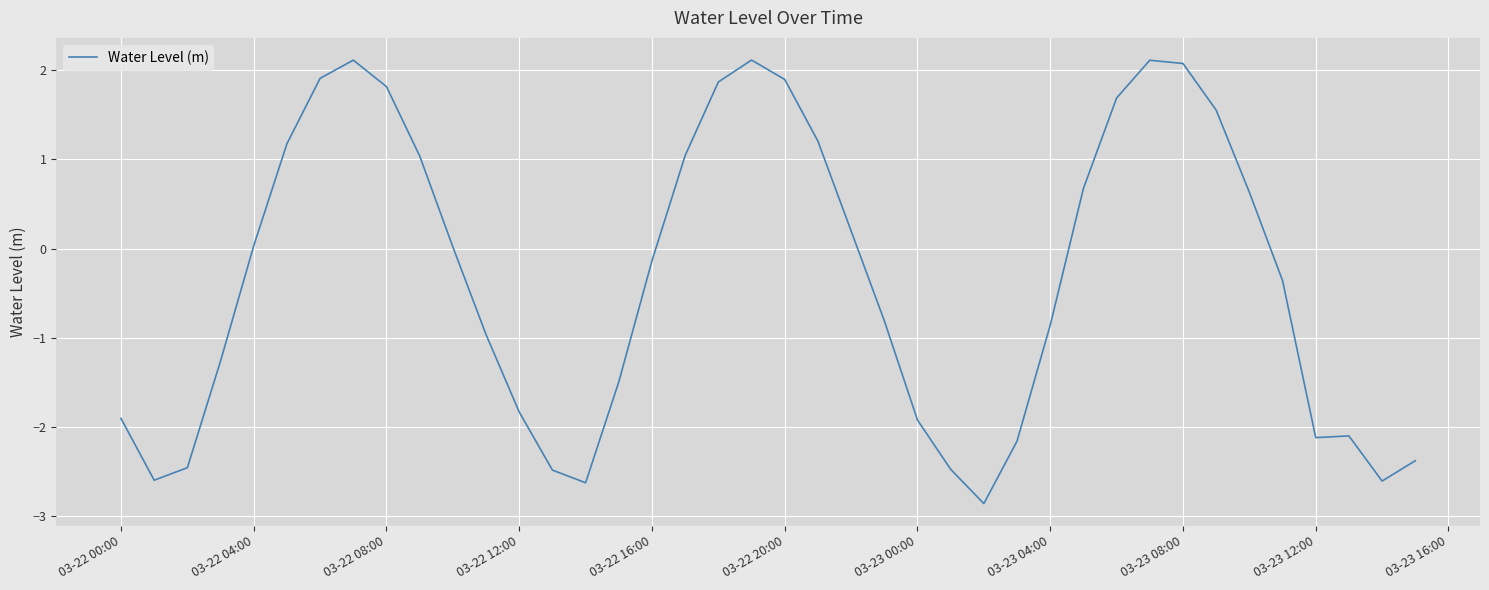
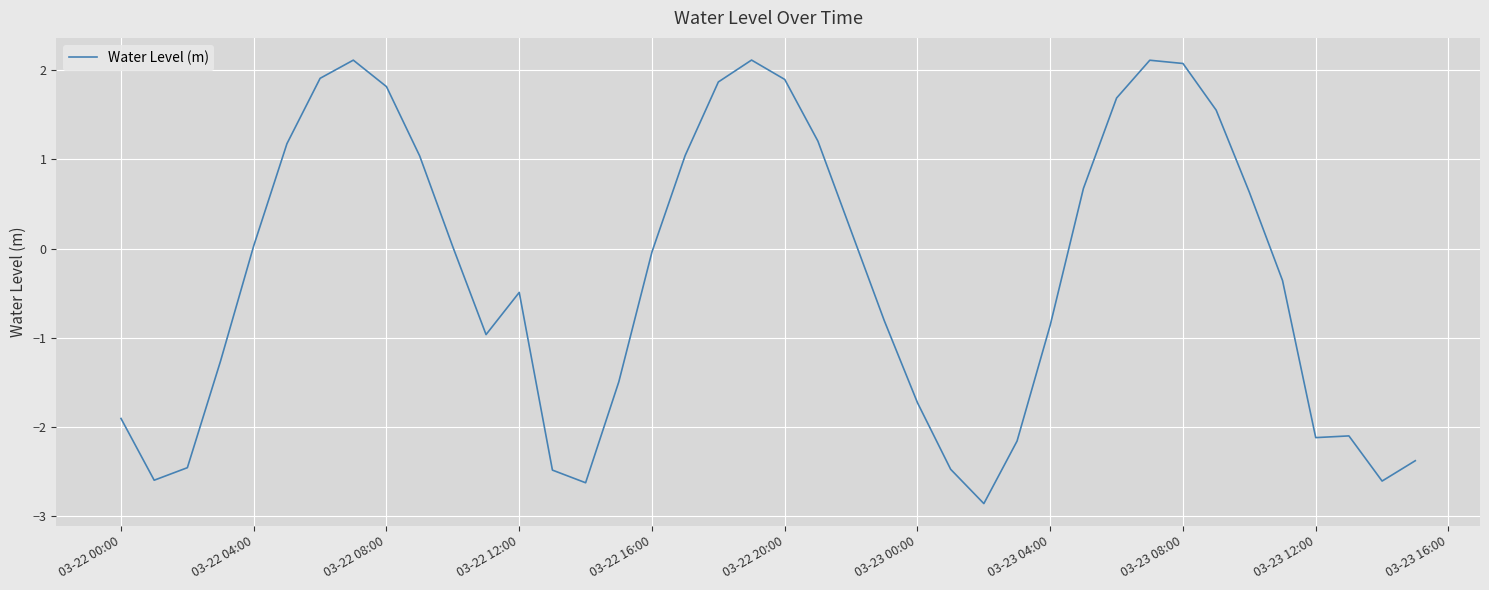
  {
    "03-22 00:00": -1.9,
    "03-22 04:00": 0.0,
    "03-22 08:00": 1.8,
-   "03-22 12:00": -1.8,
-   "03-22 16:00": -0.1,
+   "03-22 12:00": -0.5,
+   "03-22 16:00": 0.0,
    "03-22 20:00": 1.9,
-   "03-23 00:00": -1.9,
+   "03-23 00:00": -1.7,
    "03-23 04:00": -0.9,
    "03-23 08:00": 2.1,
    "03-23 12:00": -2.1
  }
